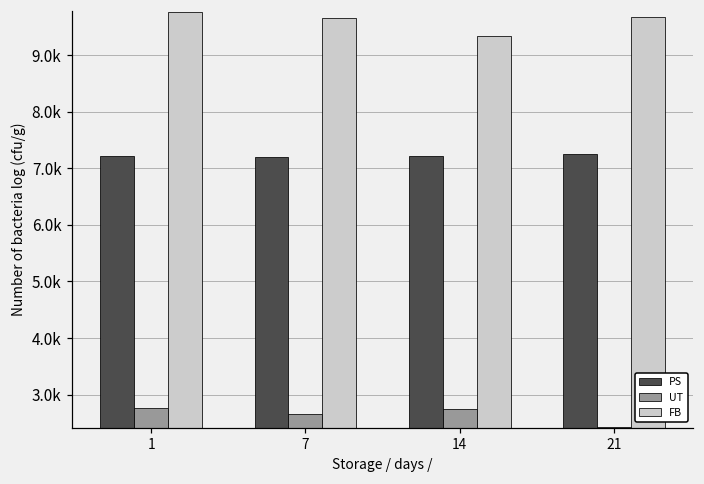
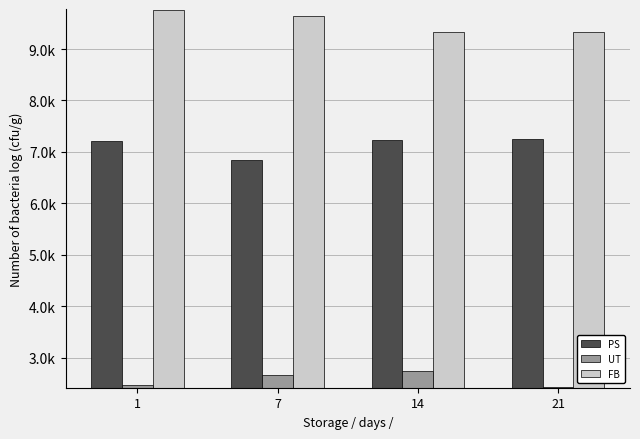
  {
    "PS": {
      "1": 7200,
-     "7": 7200,
+     "7": 6800,
      "14": 7200,
      "21": 7200
    },
    "UT": {
-     "1": 2800,
+     "1": 2500,
      "7": 2700,
      "14": 2700,
      "21": 2400
    },
    "FB": {
      "1": 9800,
      "7": 9700,
      "14": 9300,
-     "21": 9700
+     "21": 9300
    }
  }
